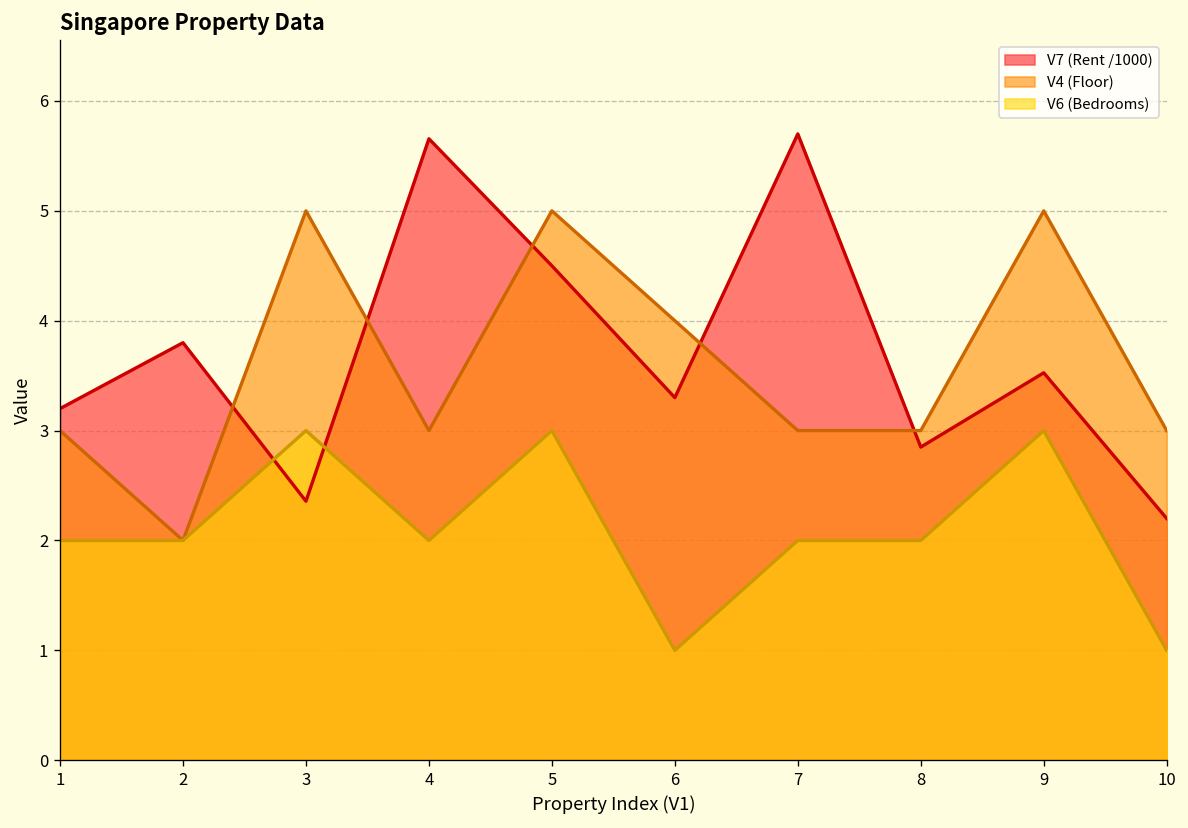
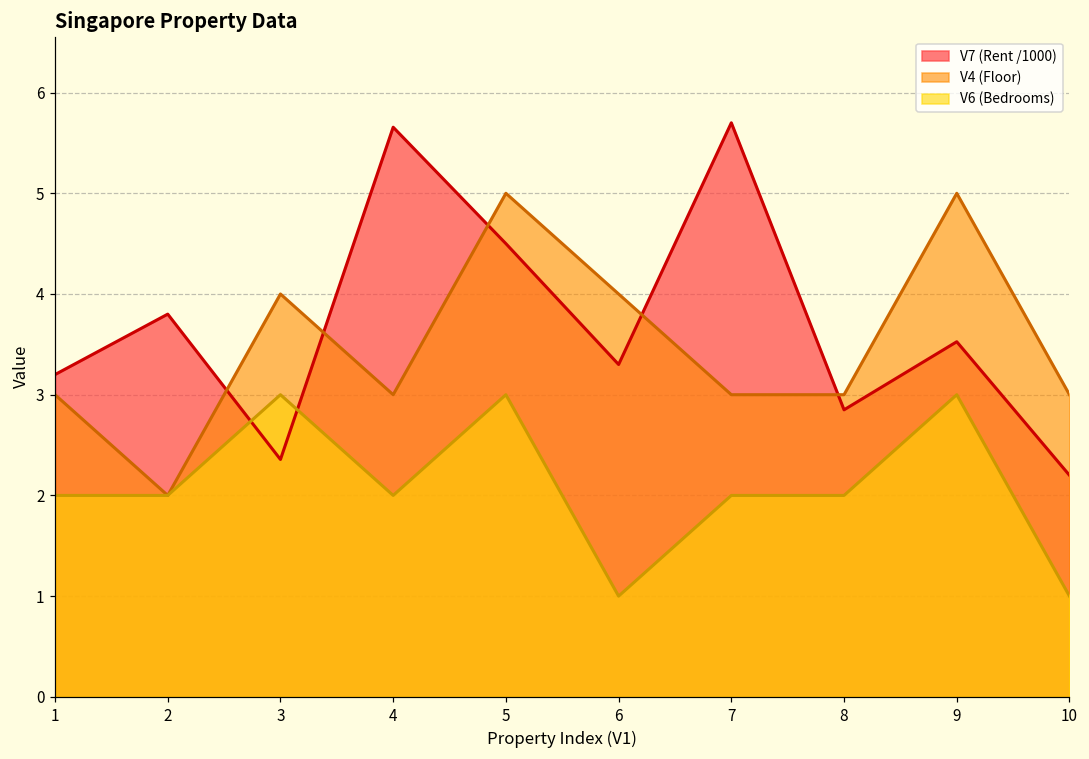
  {
    "V7 (Rent /1000)": {
      "1": 3.2,
      "2": 3.8,
      "3": 2.4,
      "4": 5.7,
      "5": 4.5,
      "6": 3.3,
      "7": 5.7,
      "8": 2.9,
      "9": 3.5,
      "10": 2.2
    },
    "V4 (Floor)": {
      "1": 3,
-     "3": 5,
+     "3": 4,
      "4": 3,
      "5": 5,
      "6": 4,
      "7": 3,
      "8": 3,
      "9": 5,
      "10": 3
    },
    "V6 (Bedrooms)": {
      "1": 2,
      "3": 3,
      "4": 2,
      "5": 3,
      "6": 1,
      "7": 2,
      "8": 2,
      "9": 3,
      "10": 1
    }
  }
